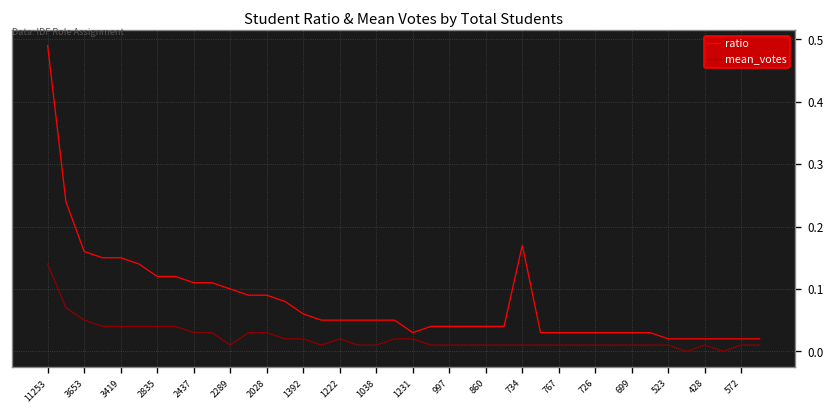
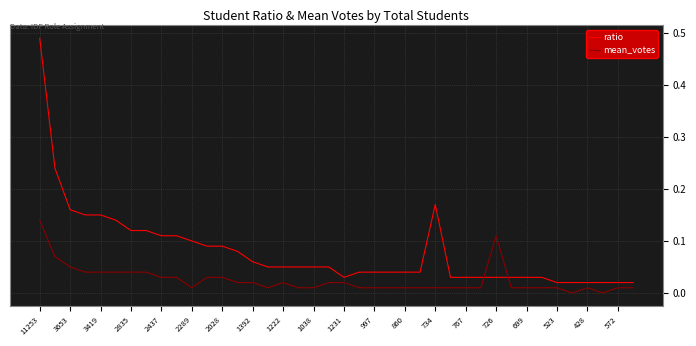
  {
    "ratio": {
      "11253": 0.49,
      "3653": 0.16,
      "3419": 0.15,
      "2835": 0.12,
      "2437": 0.11,
      "2289": 0.10,
      "2028": 0.09,
      "1392": 0.06,
      "1222": 0.05,
      "1038": 0.05,
      "1231": 0.03,
      "997": 0.04,
      "860": 0.04,
      "734": 0.17,
      "767": 0.03,
      "726": 0.03,
      "699": 0.03,
      "523": 0.02,
      "428": 0.02,
      "572": 0.02
    },
    "mean_votes": {
      "11253": 0.14,
      "3653": 0.05,
      "3419": 0.04,
      "2835": 0.04,
      "2437": 0.03,
      "2289": 0.01,
      "2028": 0.03,
      "1392": 0.02,
      "1222": 0.02,
      "1038": 0.01,
      "1231": 0.02,
      "997": 0.01,
      "860": 0.01,
      "734": 0.01,
      "767": 0.01,
-     "726": 0.01,
+     "726": 0.11,
      "699": 0.01,
      "523": 0.01,
      "428": 0.01,
      "572": 0.01
    }
  }
